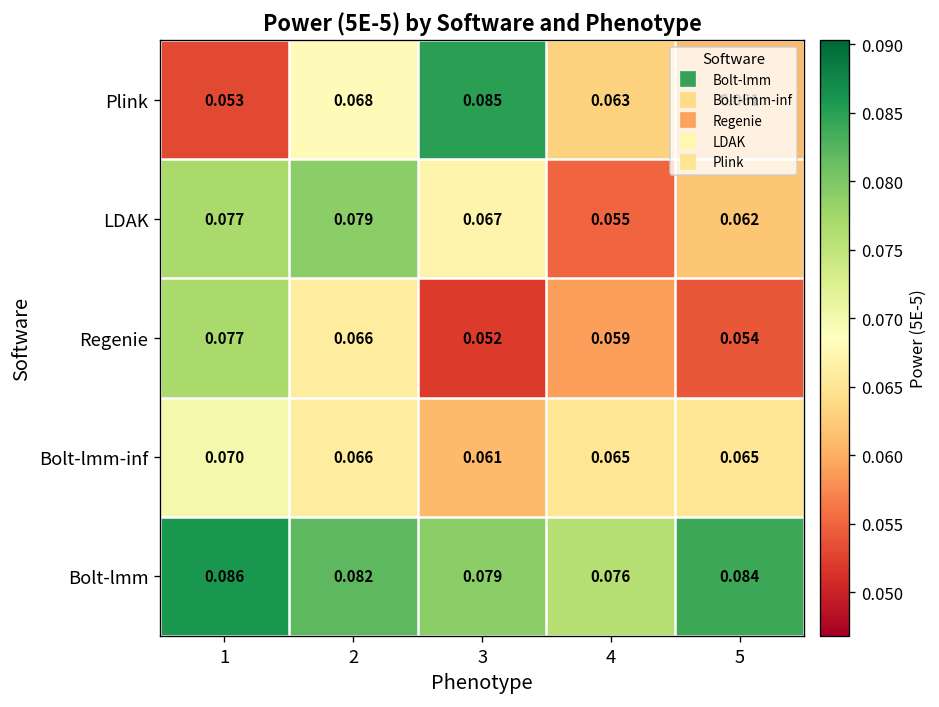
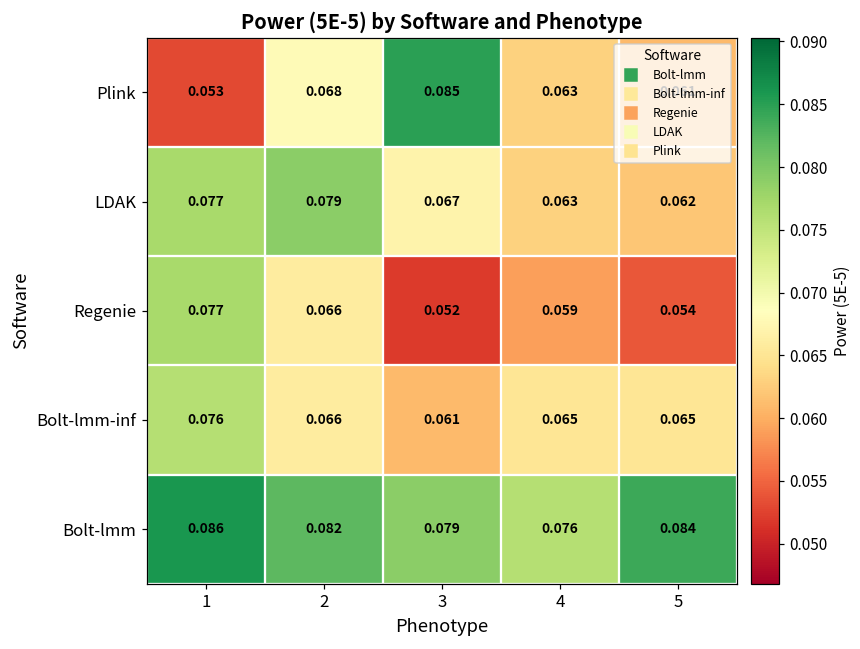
  {
    "Plink": {
      "1": 0.053,
      "2": 0.068,
      "3": 0.085,
      "4": 0.063
    },
    "LDAK": {
      "1": 0.077,
      "2": 0.079,
      "3": 0.067,
-     "4": 0.055,
+     "4": 0.063,
      "5": 0.062
    },
    "Regenie": {
      "1": 0.077,
      "2": 0.066,
      "3": 0.052,
      "4": 0.059,
      "5": 0.054
    },
    "Bolt-lmm-inf": {
-     "1": 0.070,
+     "1": 0.076,
      "2": 0.066,
      "3": 0.061,
      "4": 0.065,
      "5": 0.065
    },
    "Bolt-lmm": {
      "1": 0.086,
      "2": 0.082,
      "3": 0.079,
      "4": 0.076,
      "5": 0.084
    }
  }
